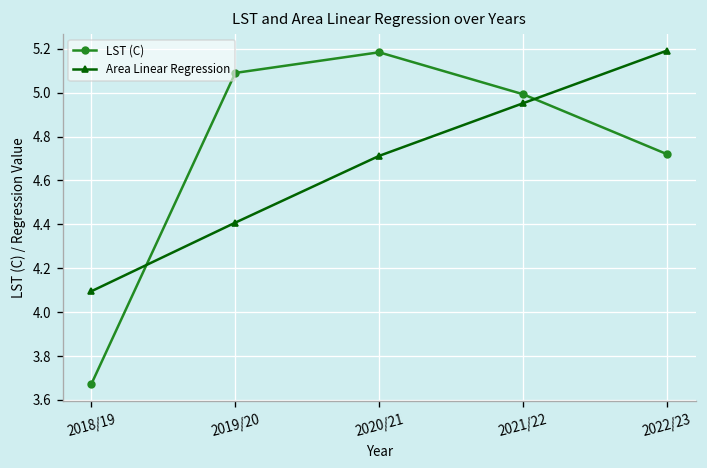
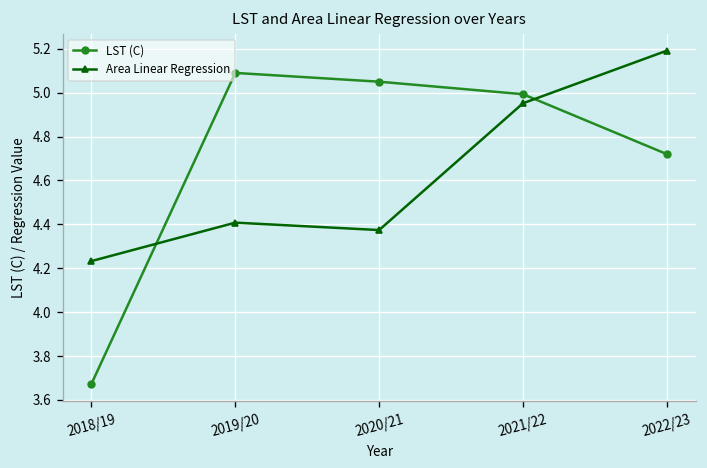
  {
    "LST (C)": {
      "2018/19": 3.67,
      "2019/20": 5.09,
-     "2020/21": 5.18,
+     "2020/21": 5.05,
      "2021/22": 4.99,
      "2022/23": 4.72
    },
    "Area Linear Regression": {
-     "2018/19": 4.10,
+     "2018/19": 4.23,
      "2019/20": 4.41,
-     "2020/21": 4.71,
+     "2020/21": 4.37,
      "2021/22": 4.95,
      "2022/23": 5.19
    }
  }
